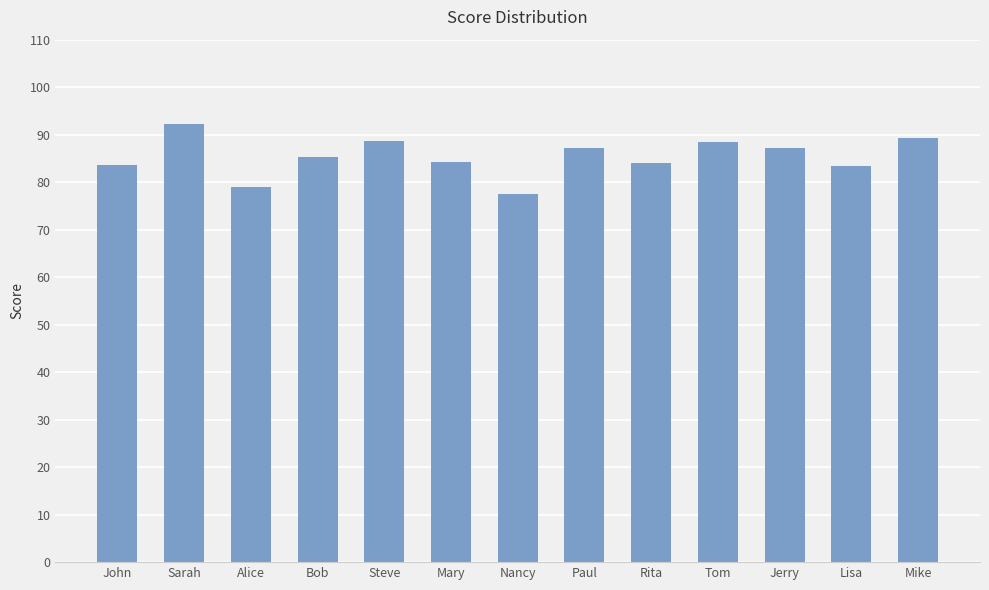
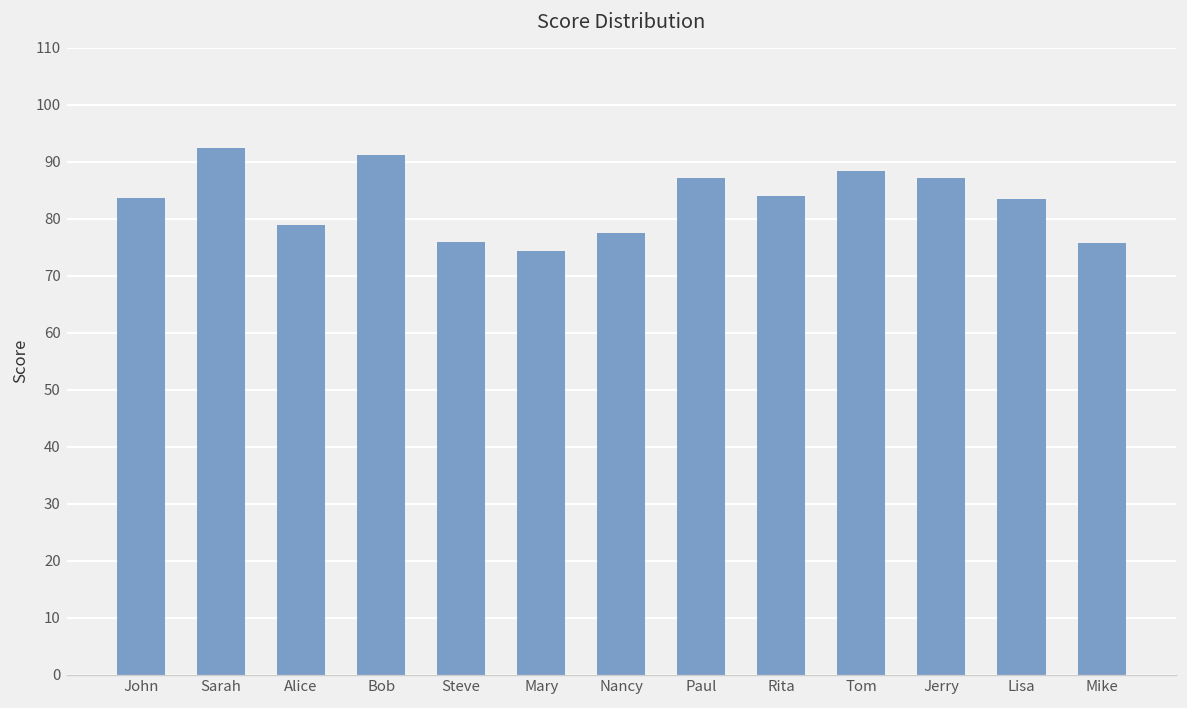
  {
    "John": 84,
    "Sarah": 92,
    "Alice": 79,
-   "Bob": 85,
-   "Steve": 89,
-   "Mary": 84,
+   "Bob": 91,
+   "Steve": 76,
+   "Mary": 74,
    "Nancy": 78,
    "Paul": 87,
    "Rita": 84,
    "Tom": 88,
    "Jerry": 87,
    "Lisa": 84,
-   "Mike": 89
+   "Mike": 76
  }
